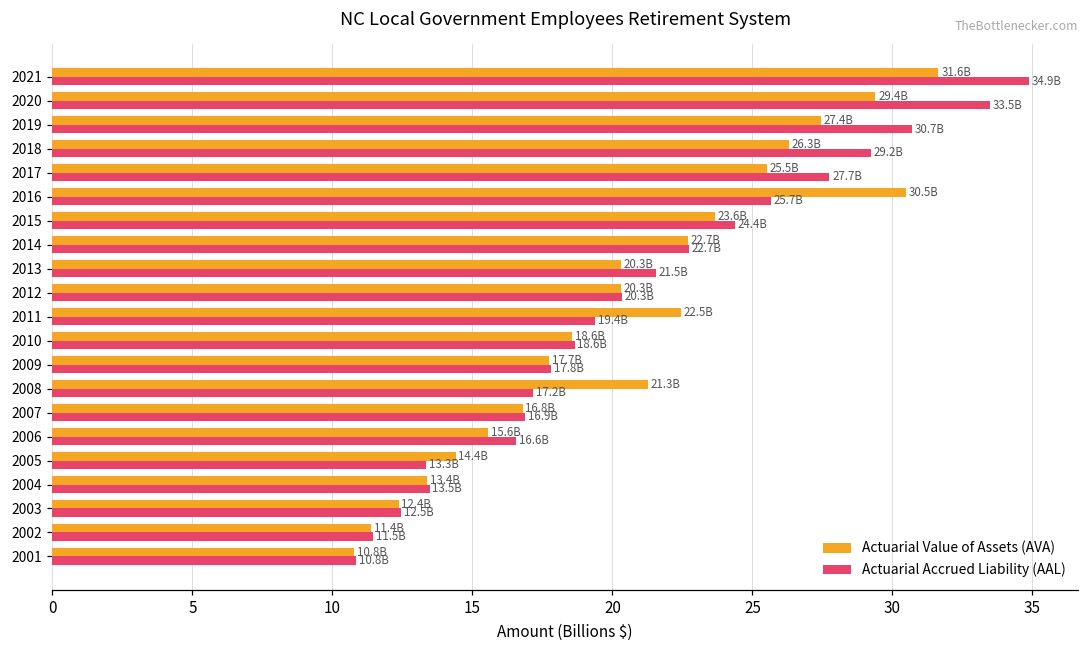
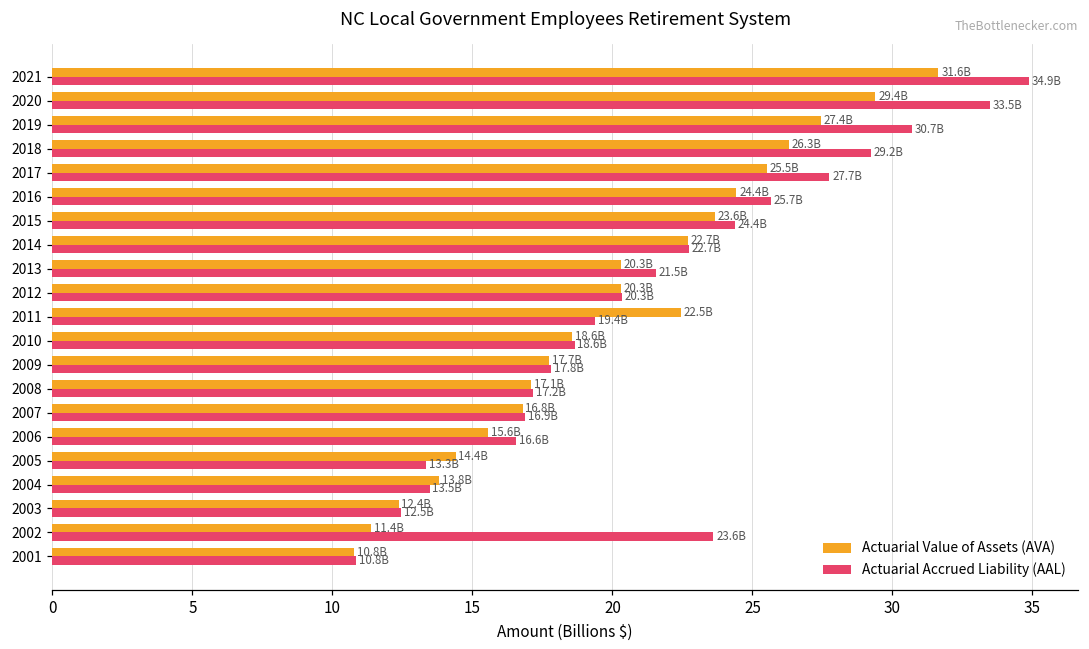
  {
    "Actuarial Value of Assets (AVA)": {
      "2021": "31.6B",
      "2020": "29.4B",
      "2019": "27.4B",
      "2018": "26.3B",
      "2017": "25.5B",
-     "2016": "30.5B",
+     "2016": "24.4B",
      "2015": "23.6B",
      "2013": "20.3B",
      "2011": "22.5B",
-     "2008": "21.3B",
+     "2008": "17.1B",
      "2006": "15.6B",
      "2005": "14.4B",
-     "2004": "13.4B",
+     "2004": "13.8B",
      "2002": "11.4B"
    },
    "Actuarial Accrued Liability (AAL)": {
      "2021": "34.9B",
      "2020": "33.5B",
      "2019": "30.7B",
      "2018": "29.2B",
      "2017": "27.7B",
      "2016": "25.7B",
      "2015": "24.4B",
      "2013": "21.5B",
      "2011": "19.4B",
      "2006": "16.6B",
      "2005": "13.3B",
-     "2002": "11.5B"
+     "2002": "23.6B"
    }
  }
